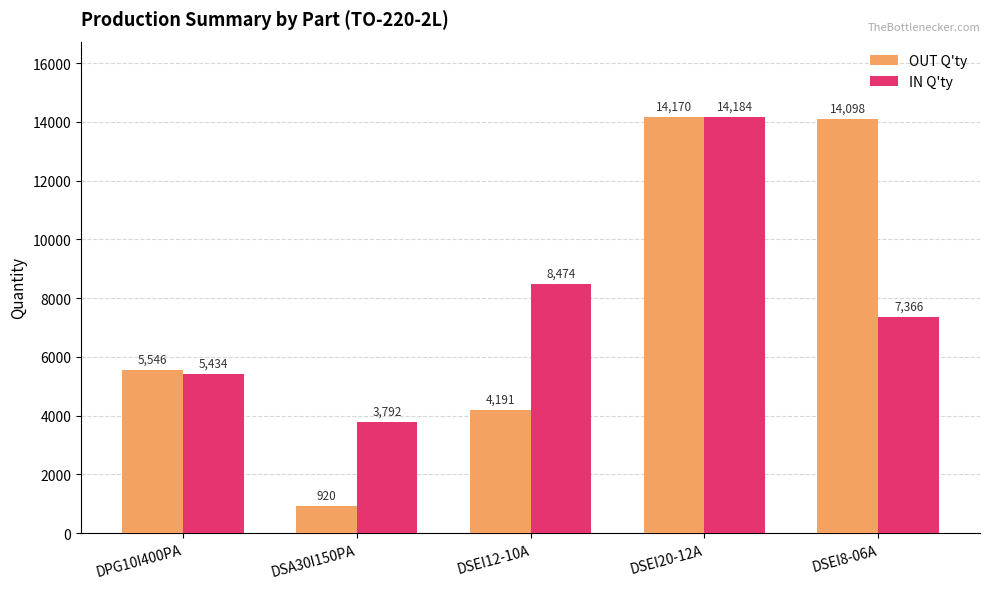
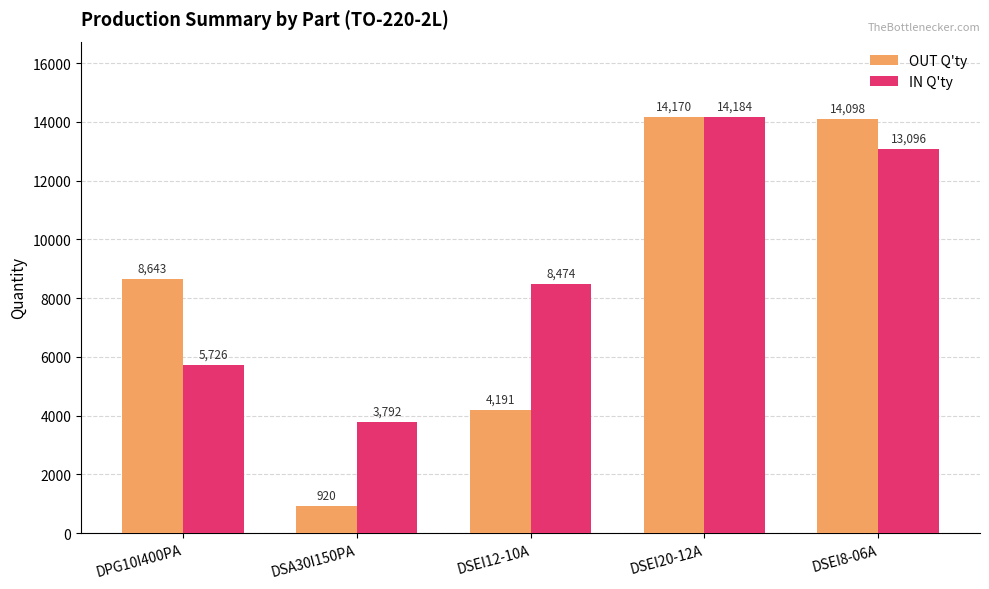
  {
    "OUT Q'ty": {
-     "DPG10I400PA": "5,546",
+     "DPG10I400PA": "8,643",
      "DSA30I150PA": "920",
      "DSEI12-10A": "4,191",
      "DSEI20-12A": "14,170",
      "DSEI8-06A": "14,098"
    },
    "IN Q'ty": {
-     "DPG10I400PA": "5,434",
+     "DPG10I400PA": "5,726",
      "DSA30I150PA": "3,792",
      "DSEI12-10A": "8,474",
      "DSEI20-12A": "14,184",
-     "DSEI8-06A": "7,366"
+     "DSEI8-06A": "13,096"
    }
  }
